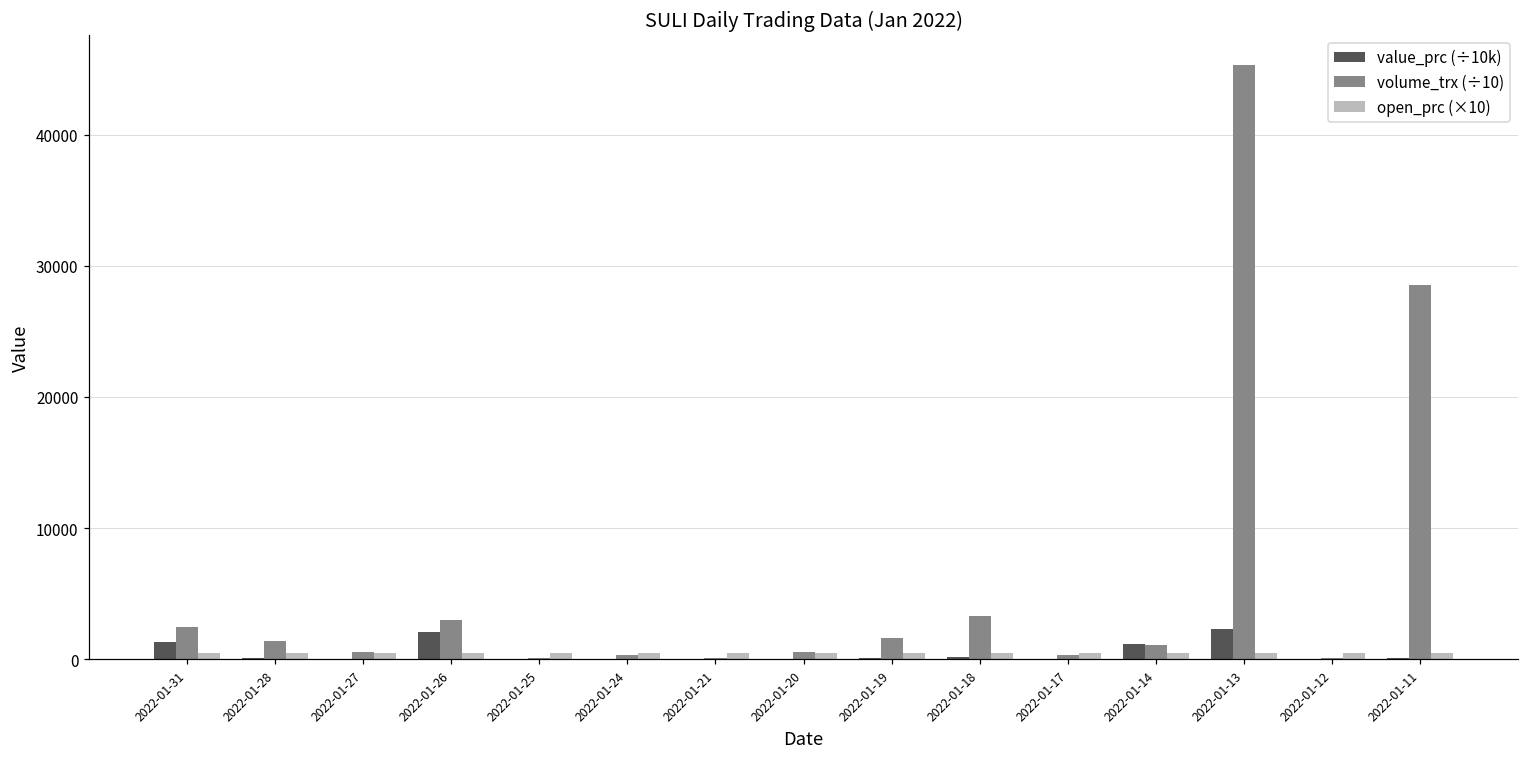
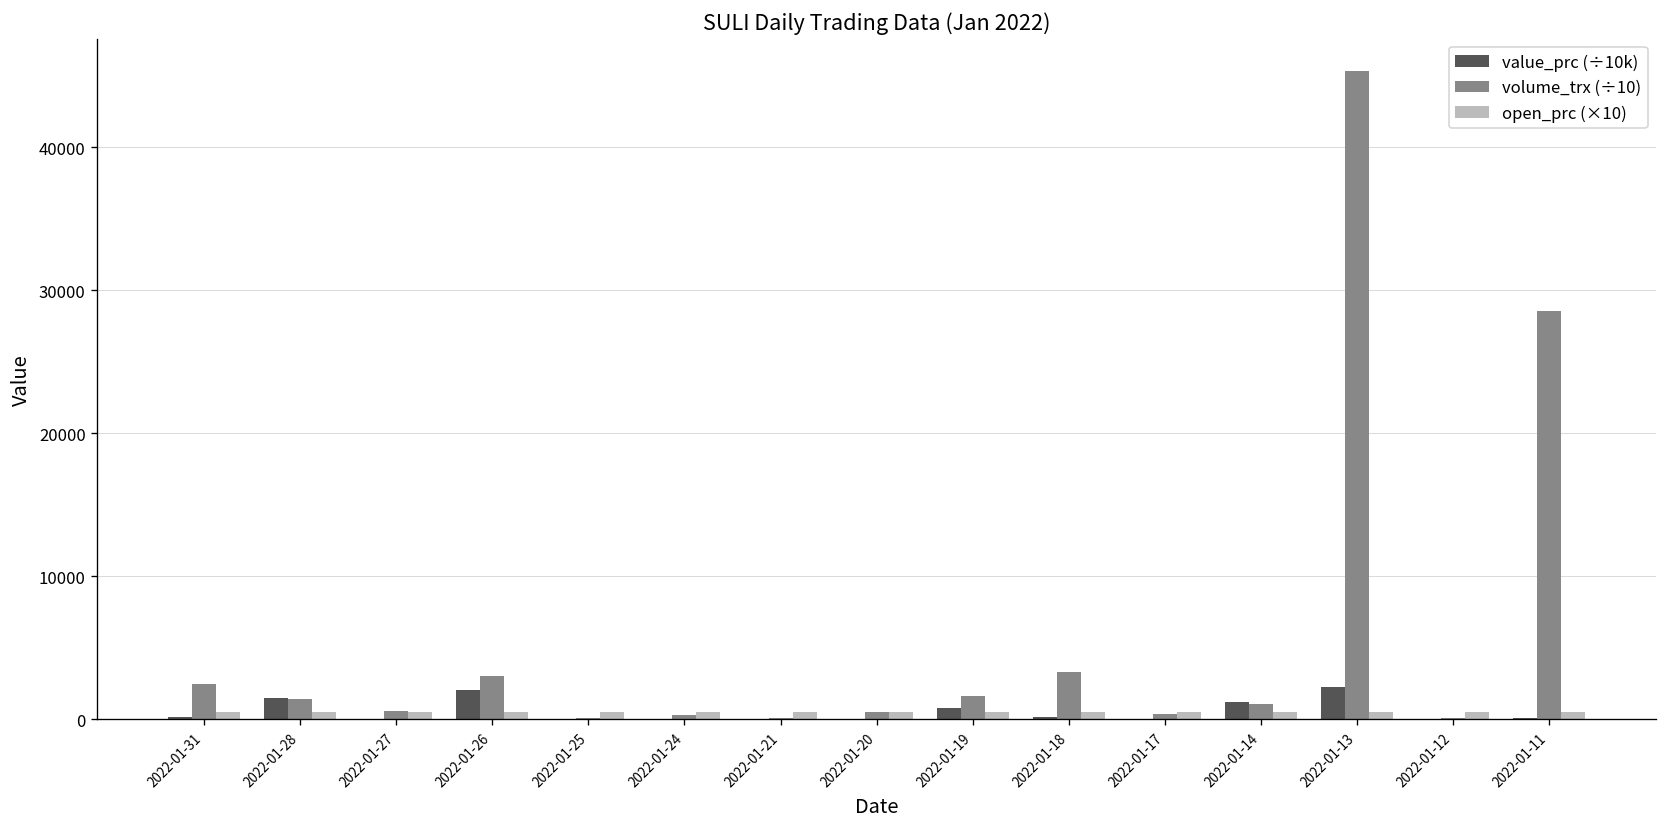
  {
    "value_prc (÷10k)": {
-     "2022-01-31": 1300,
-     "2022-01-28": 100,
+     "2022-01-31": 100,
+     "2022-01-28": 1500,
      "2022-01-26": 2000,
-     "2022-01-19": 100,
+     "2022-01-19": 800,
      "2022-01-14": 1200,
      "2022-01-13": 2300
    },
    "volume_trx (÷10)": {
      "2022-01-31": 2400,
      "2022-01-28": 1400,
      "2022-01-27": 500,
      "2022-01-26": 3000,
      "2022-01-24": 300,
      "2022-01-20": 500,
      "2022-01-19": 1600,
      "2022-01-18": 3300,
      "2022-01-17": 300,
      "2022-01-14": 1100,
      "2022-01-13": 45300,
      "2022-01-11": 28600
    },
    "open_prc (×10)": {
      "2022-01-31": 500,
      "2022-01-28": 500,
      "2022-01-27": 500,
      "2022-01-26": 500,
      "2022-01-25": 500,
      "2022-01-24": 500,
      "2022-01-21": 500,
      "2022-01-20": 500,
      "2022-01-19": 500,
      "2022-01-18": 500,
      "2022-01-17": 500,
      "2022-01-14": 500,
      "2022-01-13": 500,
      "2022-01-12": 500,
      "2022-01-11": 500
    }
  }
